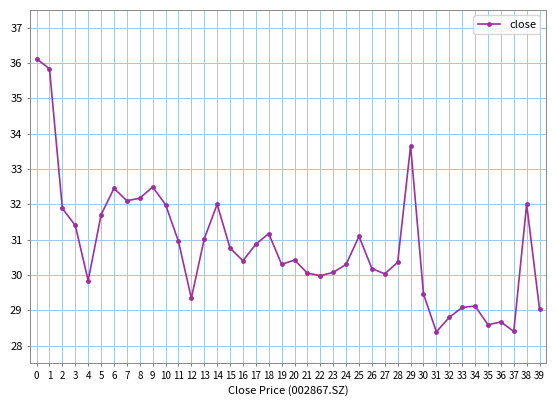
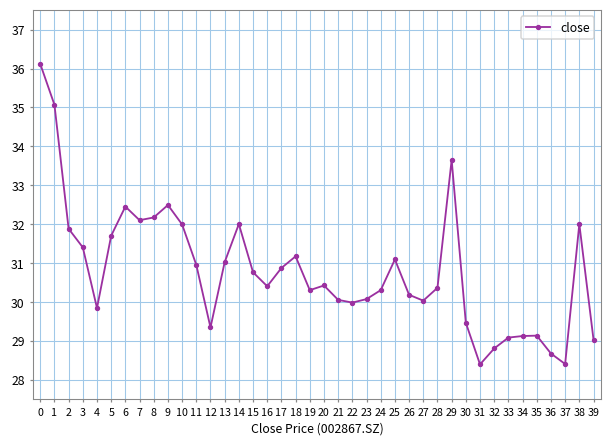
  {
    "0": 36.1,
-   "1": 35.8,
+   "1": 35.1,
    "2": 31.9,
    "3": 31.4,
    "4": 29.8,
    "5": 31.7,
    "6": 32.5,
    "7": 32.1,
    "8": 32.2,
    "9": 32.5,
    "10": 32.0,
    "11": 31.0,
    "12": 29.3,
    "13": 31.0,
    "14": 32.0,
    "15": 30.8,
    "16": 30.4,
    "17": 30.9,
    "18": 31.2,
    "19": 30.3,
    "20": 30.4,
    "21": 30.1,
    "22": 30.0,
    "23": 30.1,
    "24": 30.3,
    "25": 31.1,
    "26": 30.2,
    "27": 30.0,
    "28": 30.4,
    "29": 33.7,
    "30": 29.5,
    "31": 28.4,
    "32": 28.8,
    "33": 29.1,
    "34": 29.1,
-   "35": 28.6,
+   "35": 29.1,
    "36": 28.7,
    "37": 28.4,
    "38": 32.0,
    "39": 29.0
  }
